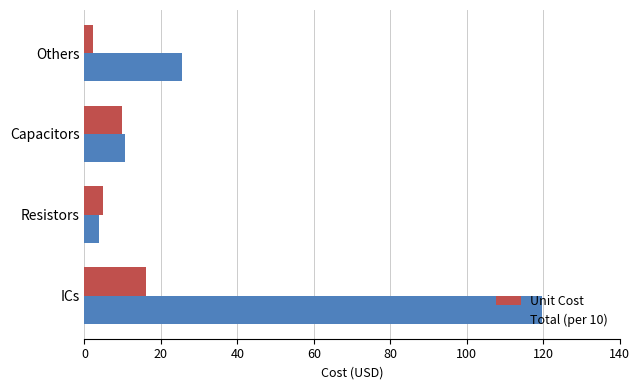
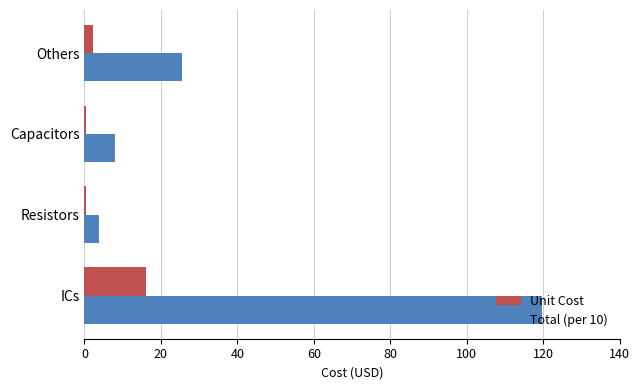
  {
    "Unit Cost": {
      "Others": 2,
-     "Capacitors": 10,
-     "Resistors": 5,
+     "Capacitors": 0,
+     "Resistors": 0,
      "ICs": 16
    },
    "Total (per 10)": {
      "Others": 26,
-     "Capacitors": 11,
+     "Capacitors": 8,
      "Resistors": 4,
      "ICs": 120
    }
  }
